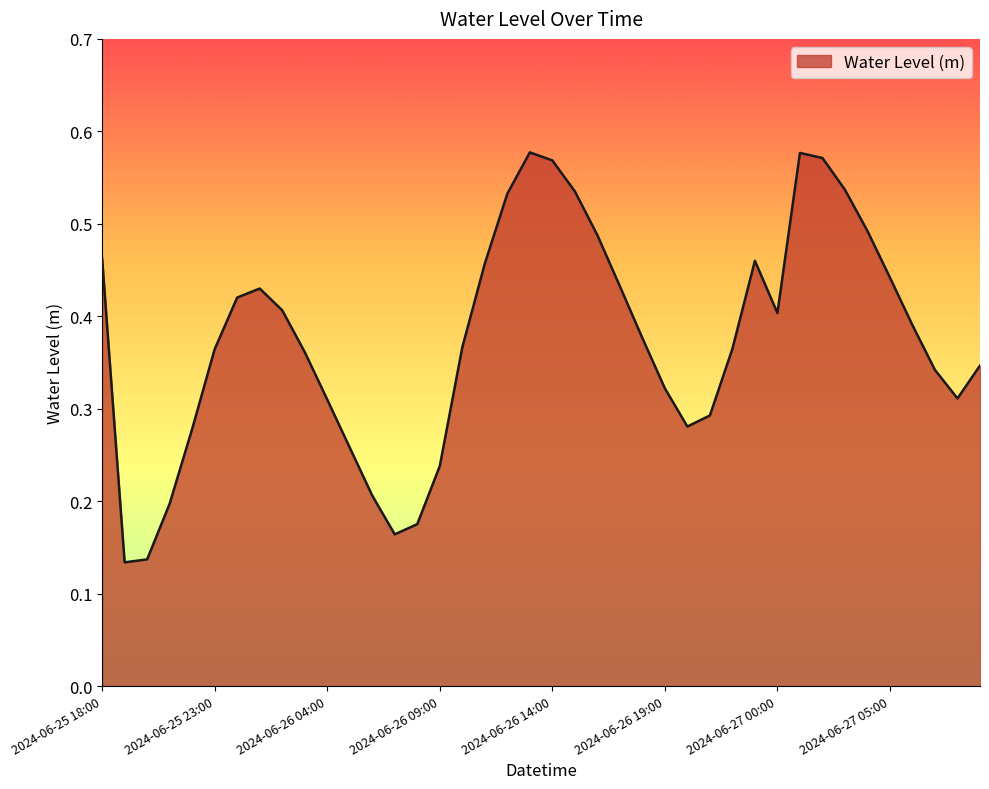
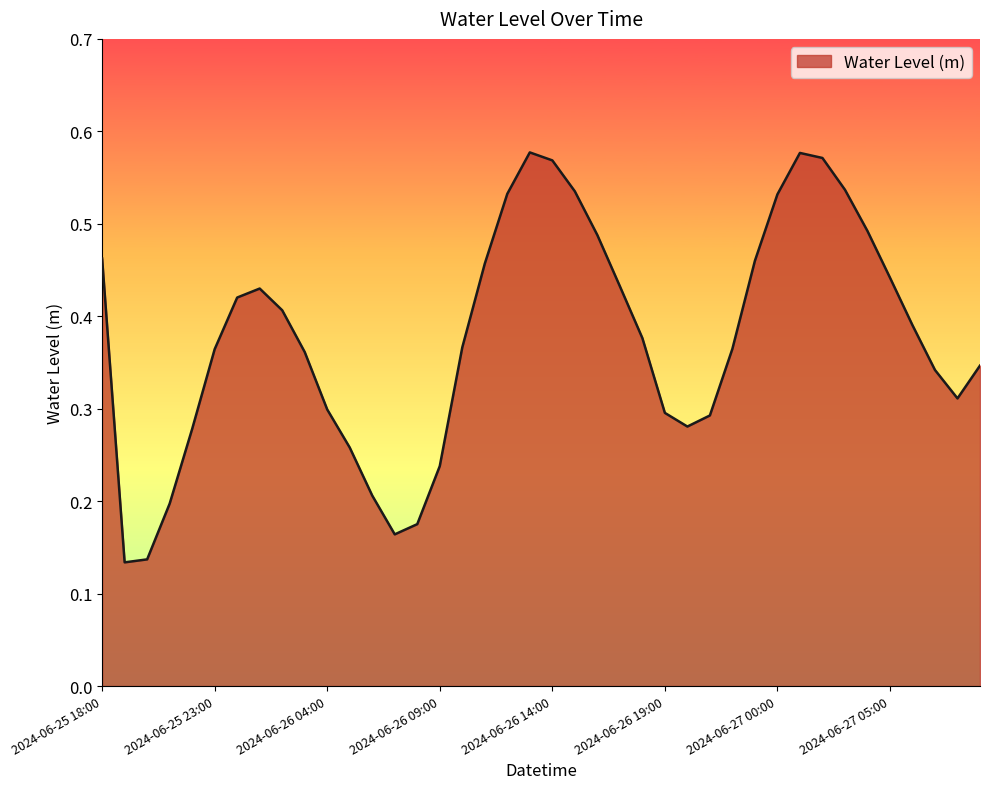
  {
    "2024-06-25 18:00": 0.46,
    "2024-06-25 23:00": 0.36,
-   "2024-06-26 04:00": 0.31,
+   "2024-06-26 04:00": 0.30,
    "2024-06-26 09:00": 0.24,
    "2024-06-26 14:00": 0.57,
-   "2024-06-26 19:00": 0.32,
-   "2024-06-27 00:00": 0.40,
+   "2024-06-26 19:00": 0.30,
+   "2024-06-27 00:00": 0.53,
    "2024-06-27 05:00": 0.44
  }
